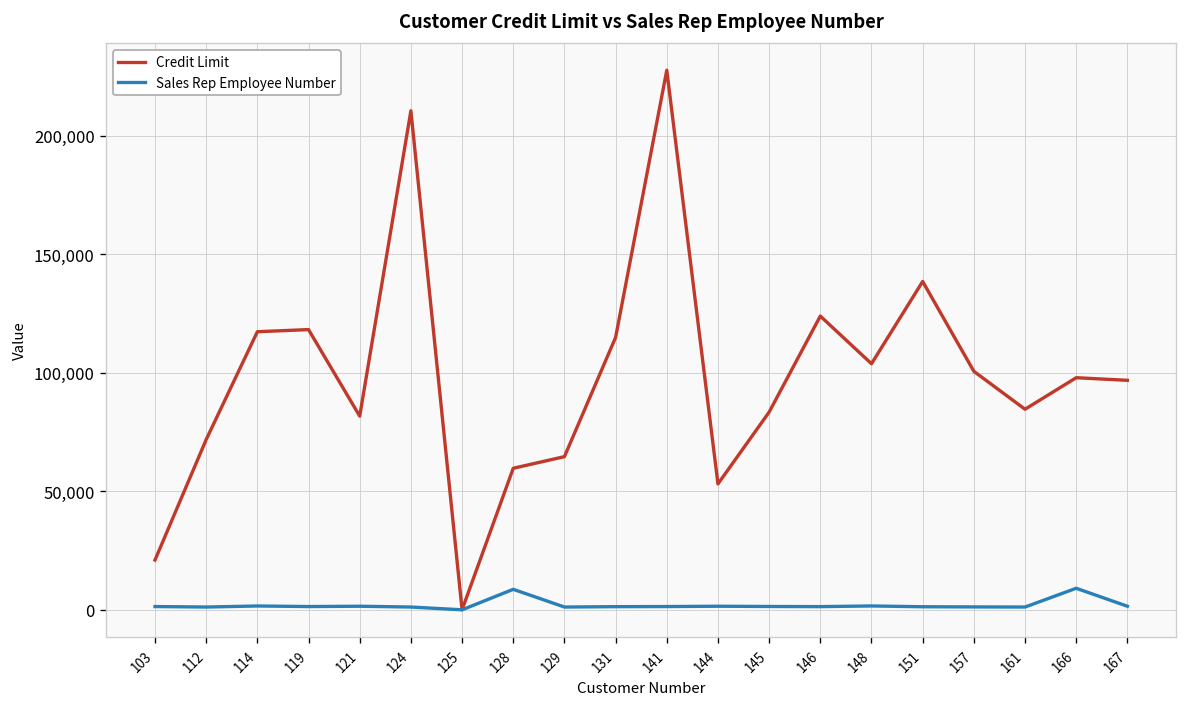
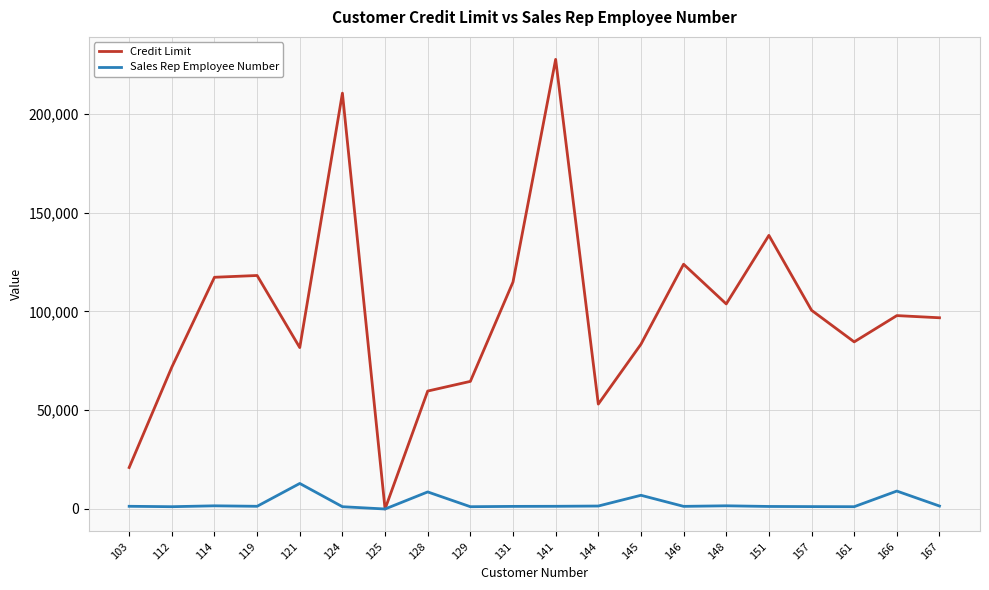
  {
    "Credit Limit": {
      "103": "21,000",
      "112": "72,000",
      "114": "117,000",
      "119": "118,000",
      "121": "82,000",
      "124": "211,000",
      "128": "60,000",
      "129": "65,000",
      "131": "115,000",
      "141": "228,000",
      "144": "53,000",
      "145": "83,000",
      "146": "124,000",
      "148": "104,000",
      "151": "139,000",
      "157": "101,000",
      "161": "85,000",
      "166": "98,000",
      "167": "97,000"
    },
    "Sales Rep Employee Number": {
      "103": "1,000",
      "112": "1,000",
      "114": "2,000",
      "119": "1,000",
-     "121": "2,000",
+     "121": "13,000",
      "124": "1,000",
      "128": "9,000",
      "129": "1,000",
      "131": "1,000",
      "141": "1,000",
      "144": "2,000",
-     "145": "1,000",
+     "145": "7,000",
      "146": "1,000",
      "148": "2,000",
      "151": "1,000",
      "157": "1,000",
      "161": "1,000",
      "166": "9,000",
      "167": "2,000"
    }
  }
